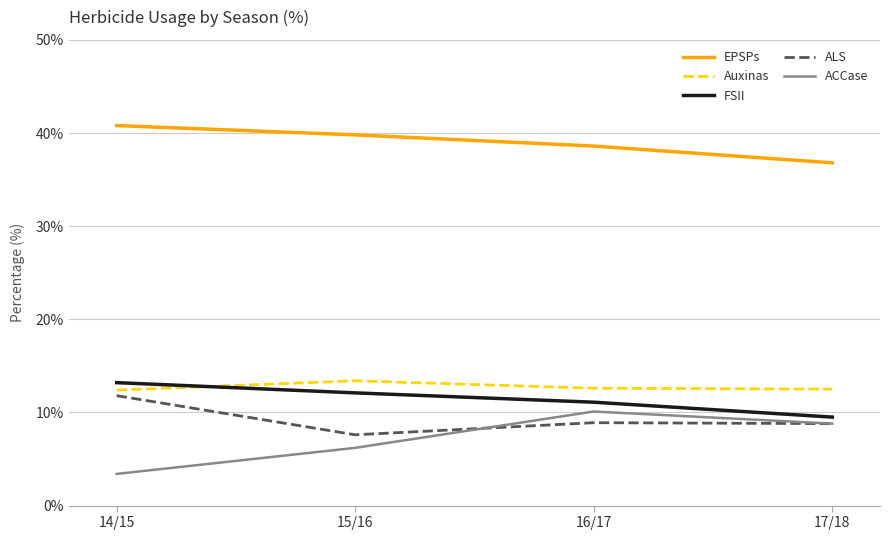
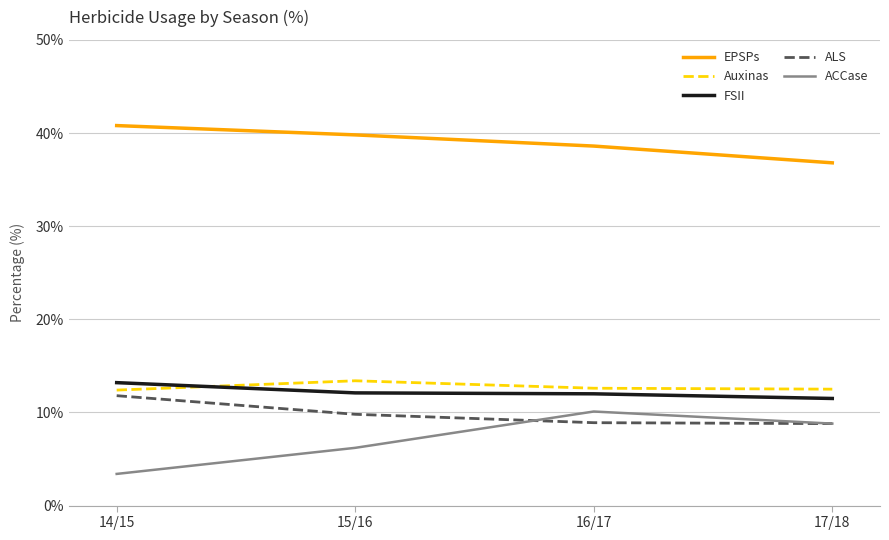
  {
    "FSII": {
      "14/15": "13%",
      "15/16": "12%",
-     "16/17": "11%",
-     "17/18": "10%"
+     "16/17": "12%",
+     "17/18": "12%"
    },
    "ALS": {
      "14/15": "12%",
-     "15/16": "8%",
+     "15/16": "10%",
      "16/17": "9%"
    },
    "ACCase": {
      "14/15": "3%",
      "15/16": "6%",
      "16/17": "10%"
    }
  }
